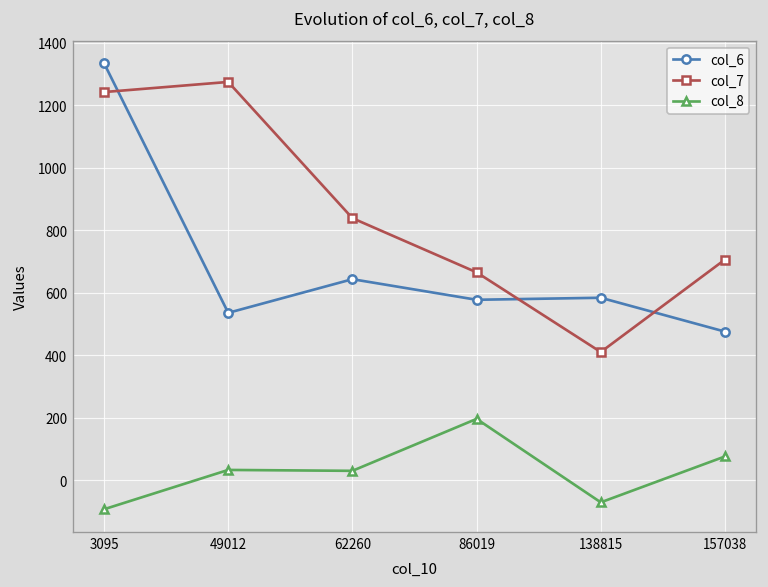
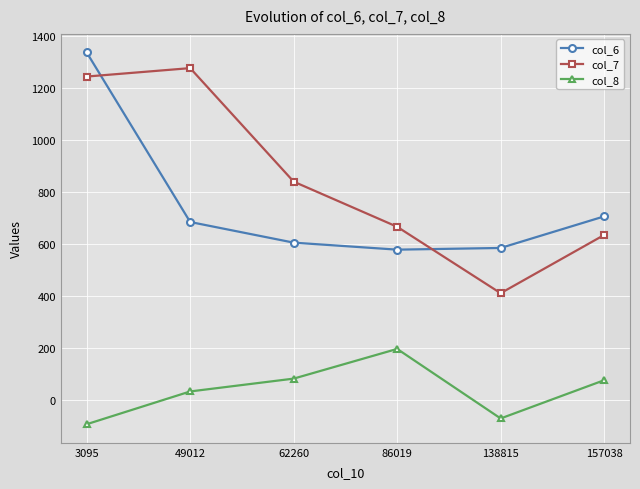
  {
    "col_6": {
      "3095": 1340,
-     "49012": 540,
-     "62260": 640,
+     "49012": 680,
+     "62260": 600,
      "86019": 580,
      "138815": 580,
-     "157038": 480
+     "157038": 710
    },
    "col_7": {
      "3095": 1240,
      "49012": 1280,
      "62260": 840,
      "86019": 670,
      "138815": 410,
-     "157038": 710
+     "157038": 630
    },
    "col_8": {
      "3095": -90,
      "49012": 30,
-     "62260": 30,
+     "62260": 80,
      "86019": 200,
      "138815": -70,
      "157038": 80
    }
  }
